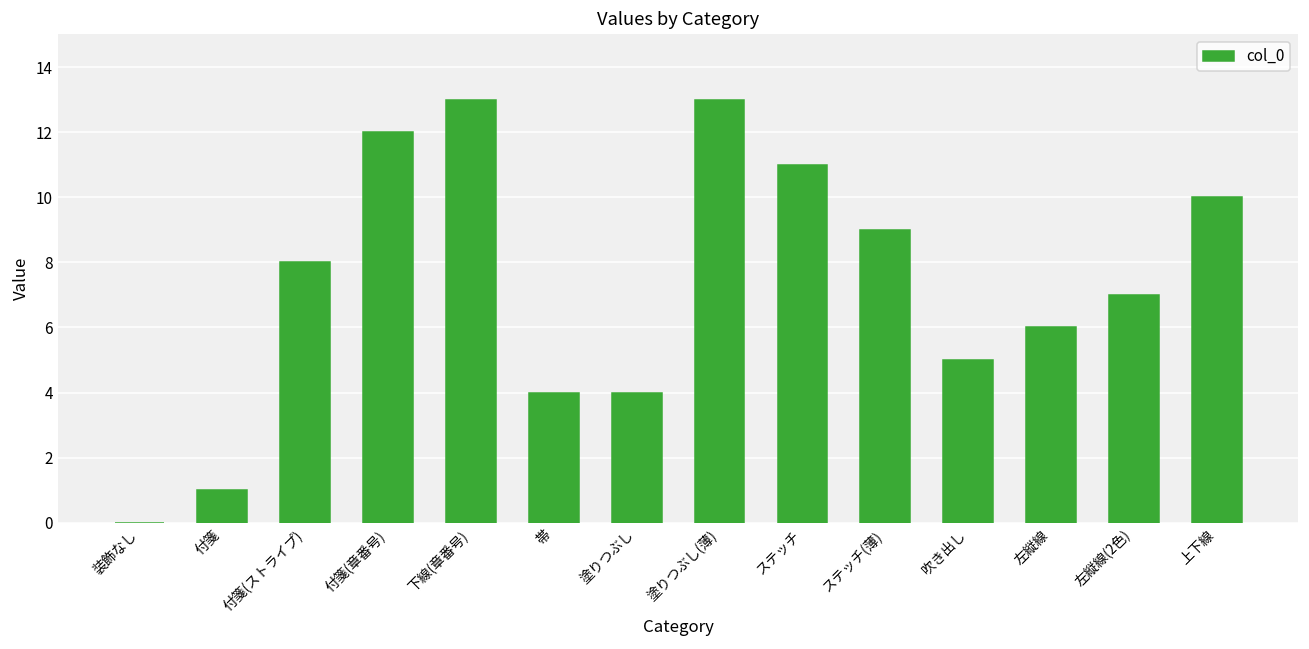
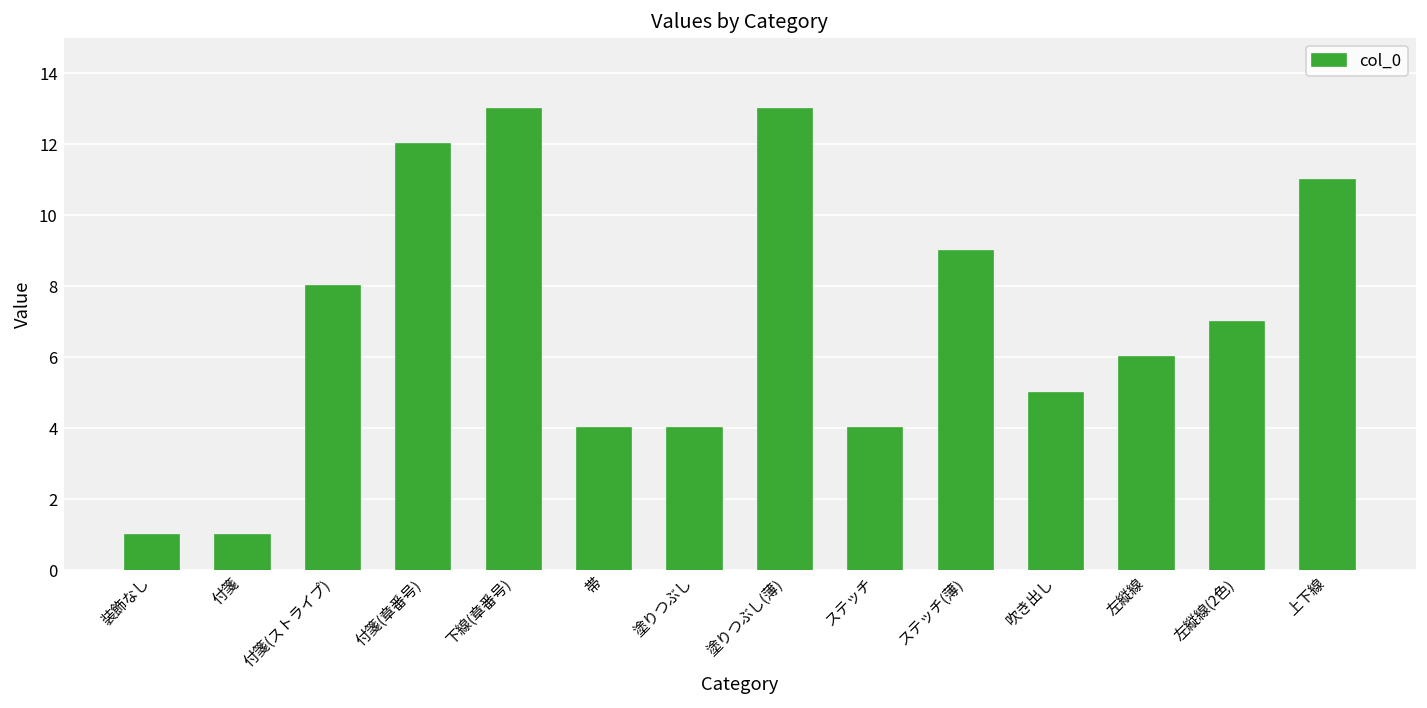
  {
-   "装飾なし": 0,
+   "装飾なし": 1,
    "付箋": 1,
    "付箋(ストライプ)": 8,
    "付箋(章番号)": 12,
    "下線(章番号)": 13,
    "帯": 4,
    "塗りつぶし": 4,
    "塗りつぶし(薄)": 13,
-   "ステッチ": 11,
+   "ステッチ": 4,
    "ステッチ(薄)": 9,
    "吹き出し": 5,
    "左縦線": 6,
    "左縦線(2色)": 7,
-   "上下線": 10
+   "上下線": 11
  }
